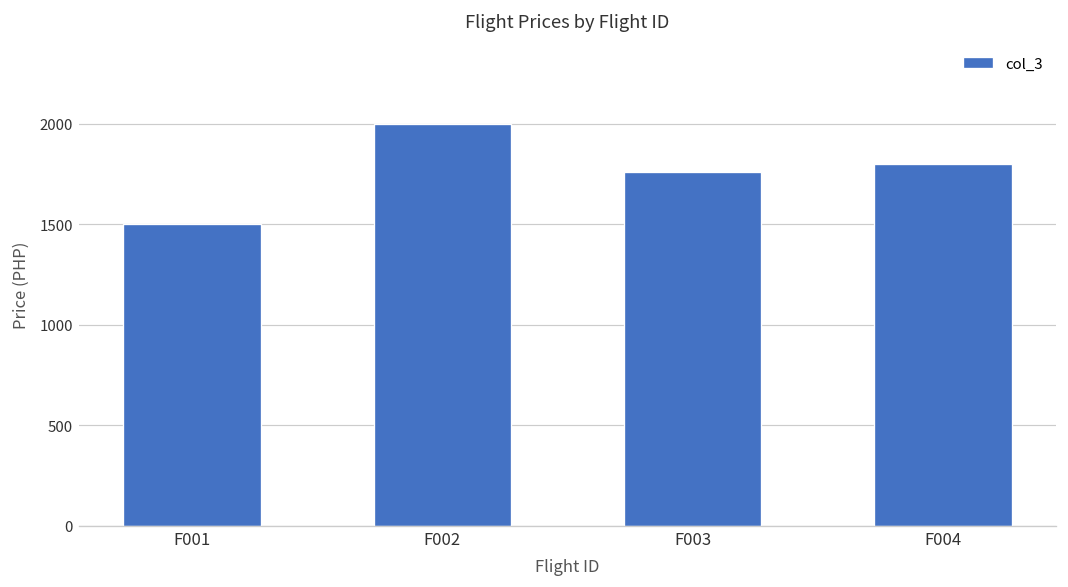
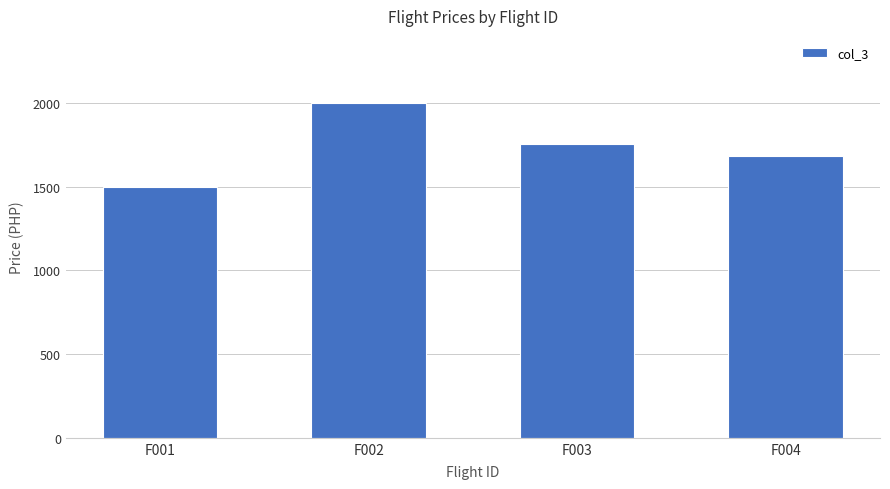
  {
    "F001": 1500,
    "F002": 2000,
    "F003": 1760,
-   "F004": 1800
+   "F004": 1680
  }
